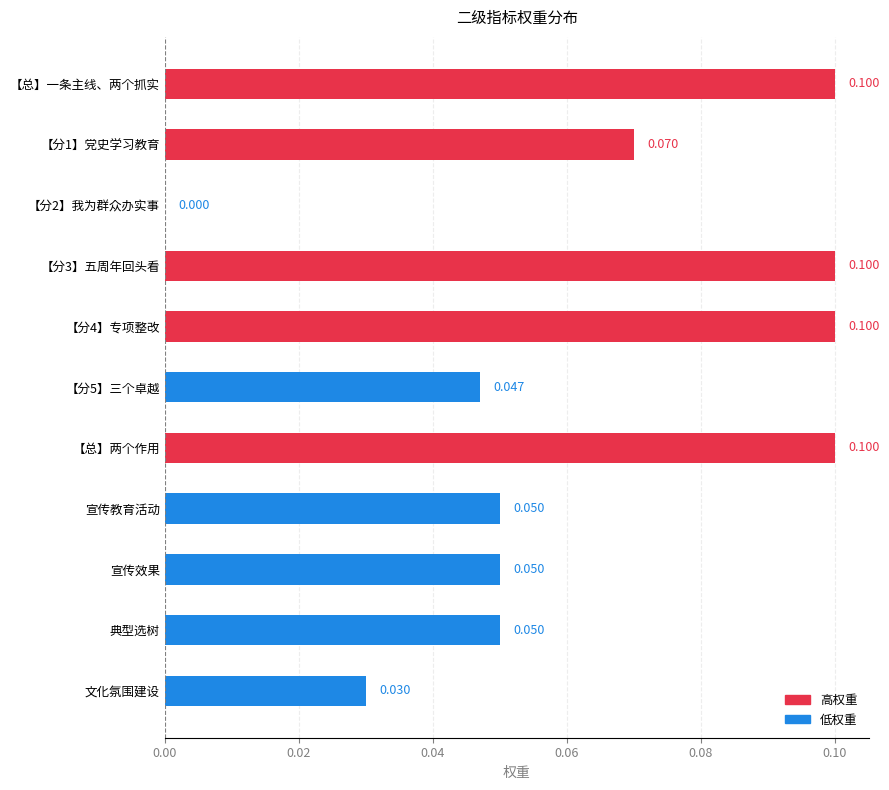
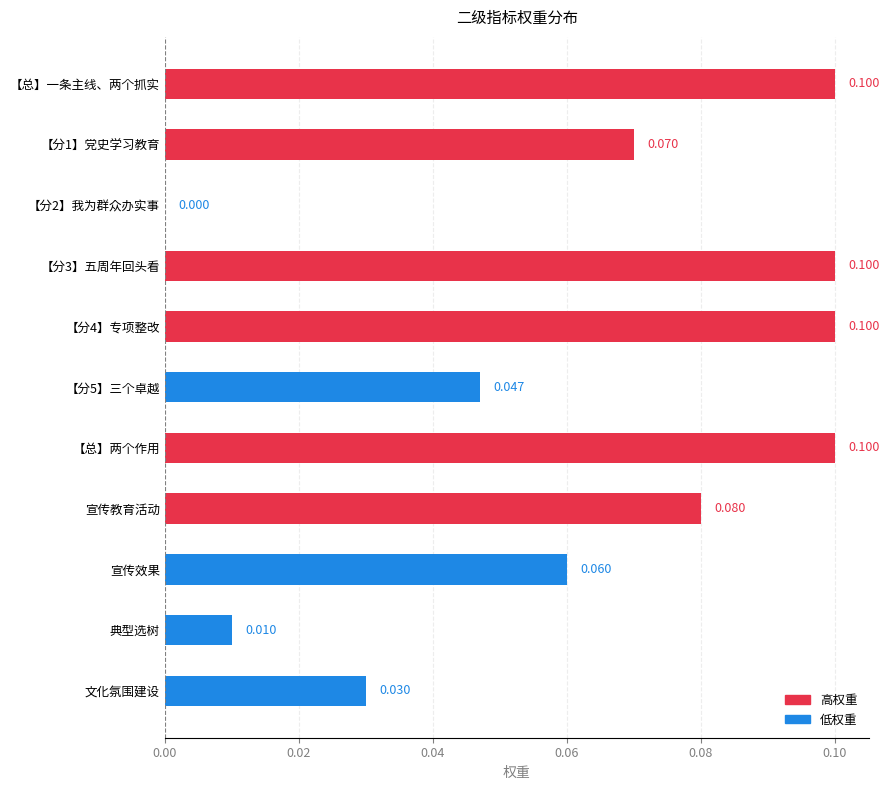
  {
    "【总】一条主线、两个抓实": 0.100,
    "【分1】党史学习教育": 0.070,
    "【分2】我为群众办实事": 0.000,
    "【分3】五周年回头看": 0.100,
    "【分4】专项整改": 0.100,
    "【分5】三个卓越": 0.047,
    "【总】两个作用": 0.100,
-   "宣传教育活动": 0.050,
-   "宣传效果": 0.050,
-   "典型选树": 0.050,
+   "宣传教育活动": 0.080,
+   "宣传效果": 0.060,
+   "典型选树": 0.010,
    "文化氛围建设": 0.030
  }
